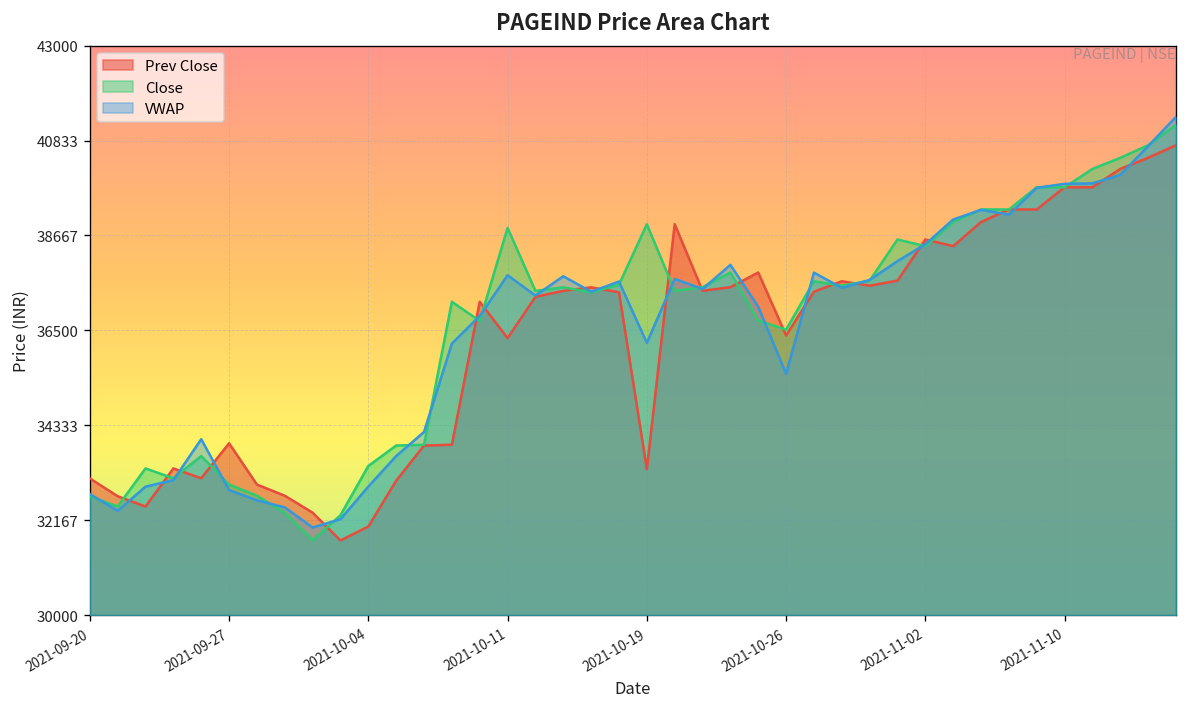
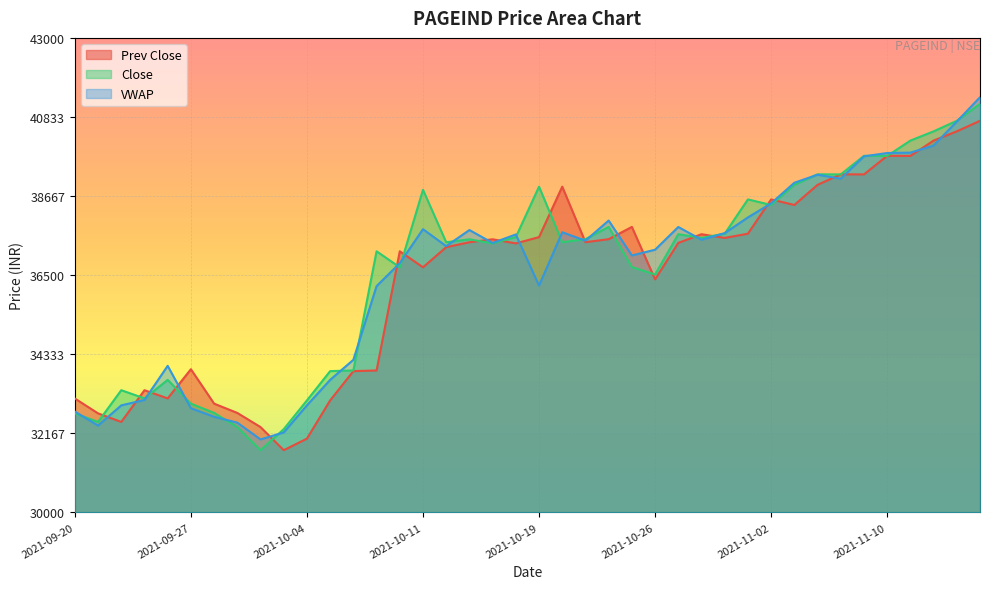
  {
    "Prev Close": {
      "2021-09-20": 33100,
      "2021-09-27": 33900,
      "2021-10-04": 32000,
-     "2021-10-11": 36300,
-     "2021-10-19": 33300,
+     "2021-10-11": 36700,
+     "2021-10-19": 37500,
      "2021-10-26": 36400,
      "2021-11-02": 38600
    },
    "Close": {
      "2021-09-27": 33000,
-     "2021-10-04": 33400,
+     "2021-10-04": 33100,
      "2021-10-11": 38800,
      "2021-10-19": 38900,
      "2021-10-26": 36500
    },
    "VWAP": {
      "2021-09-27": 32900,
      "2021-10-04": 32900,
      "2021-10-11": 37800,
      "2021-10-19": 36200,
-     "2021-10-26": 35500,
+     "2021-10-26": 37200,
      "2021-11-10": 39800
    }
  }
